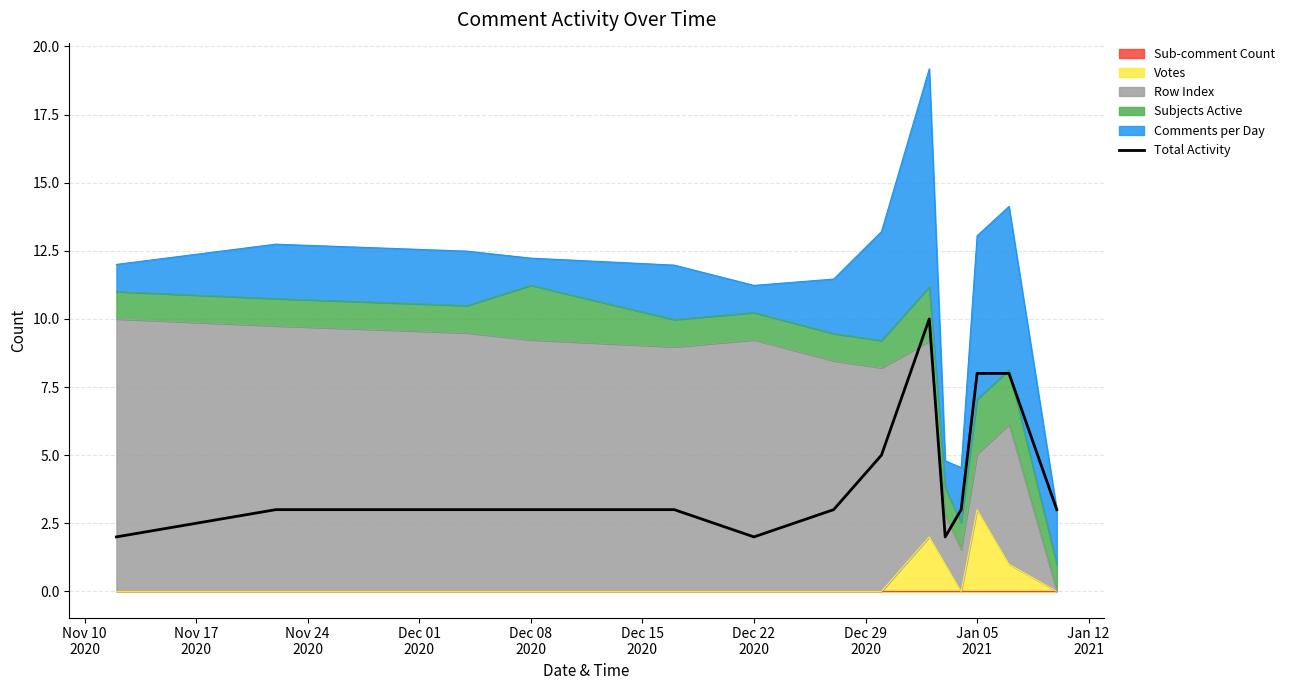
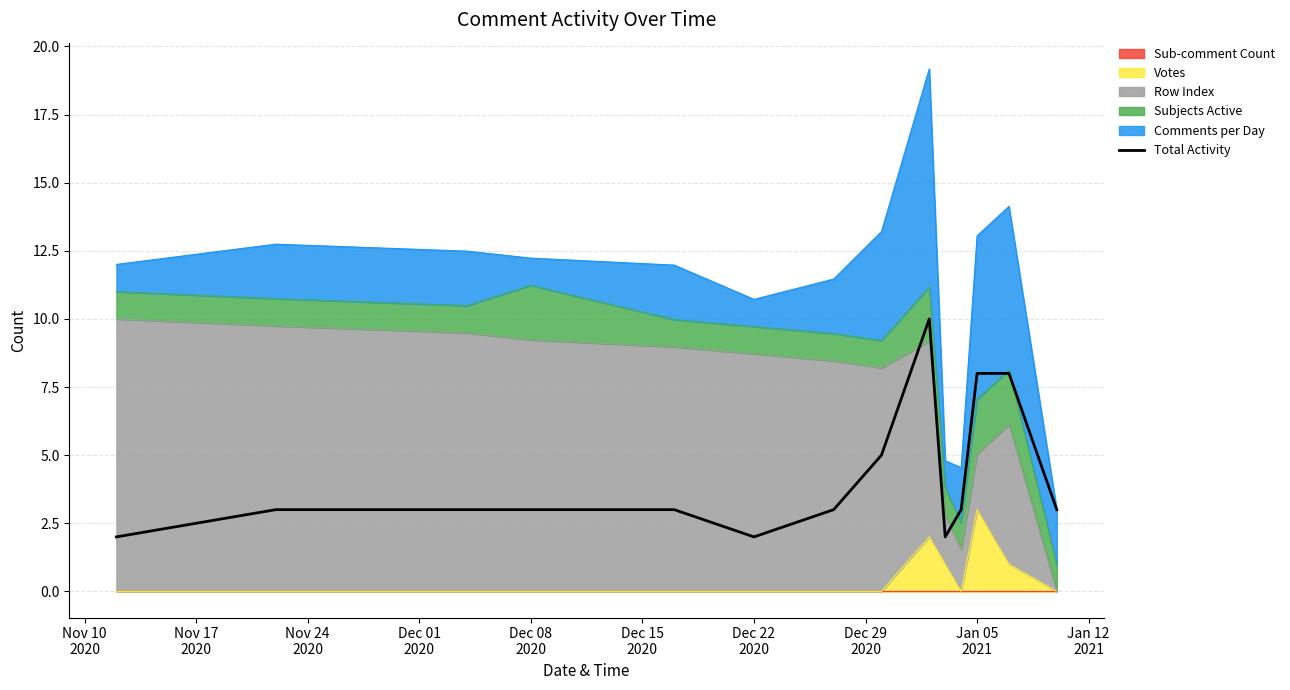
  {
    "Sub-comment Count": {
      "Jan 05 2021": 0.0
    },
    "Votes": {
      "Jan 05 2021": 3.0
    },
    "Row Index": {
      "Dec 08 2020": 9.2,
-     "Dec 22 2020": 9.2,
+     "Dec 22 2020": 8.7,
      "Jan 05 2021": 2.1
    },
    "Subjects Active": {
      "Dec 08 2020": 2.0,
      "Dec 22 2020": 1.0,
      "Jan 05 2021": 2.0
    },
    "Comments per Day": {
      "Dec 08 2020": 1.0,
      "Dec 22 2020": 1.0,
      "Jan 05 2021": 6.0
    },
    "Total Activity": {
      "Dec 08 2020": 3.0,
      "Dec 22 2020": 2.0,
      "Jan 05 2021": 8.0
    }
  }
